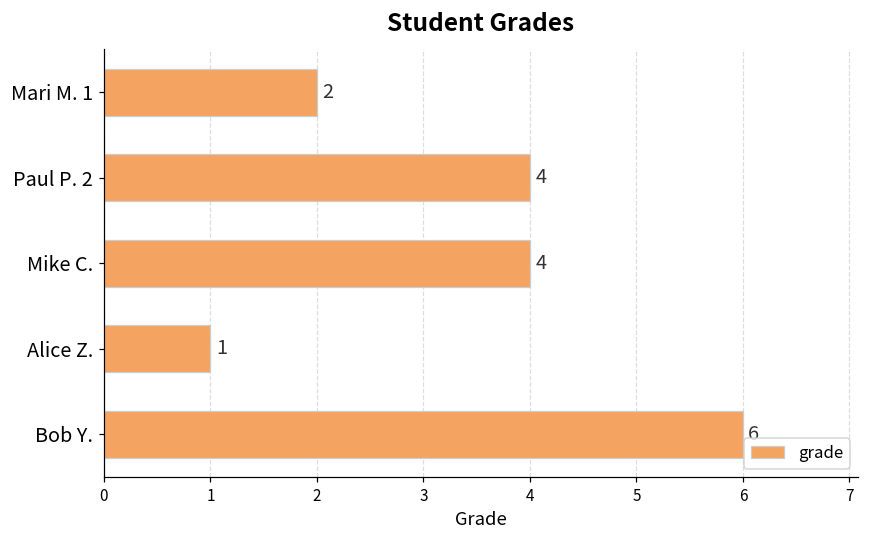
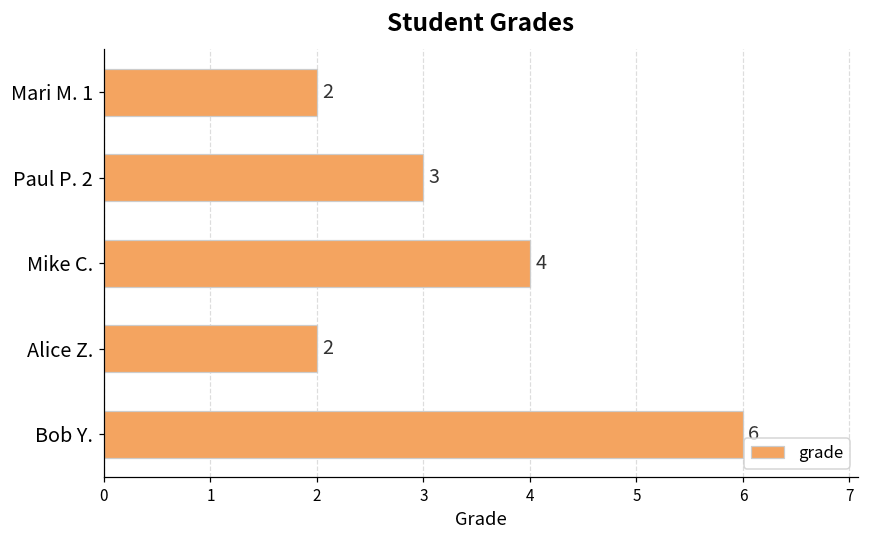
  {
    "Mari M. 1": 2,
-   "Paul P. 2": 4,
+   "Paul P. 2": 3,
    "Mike C.": 4,
-   "Alice Z.": 1
+   "Alice Z.": 2
  }
